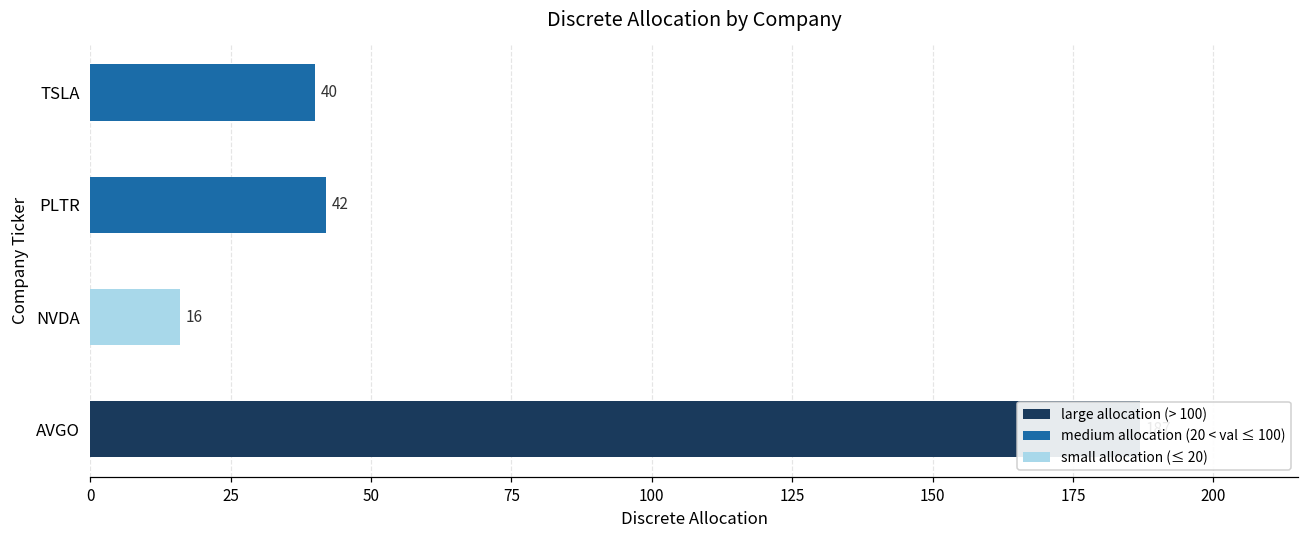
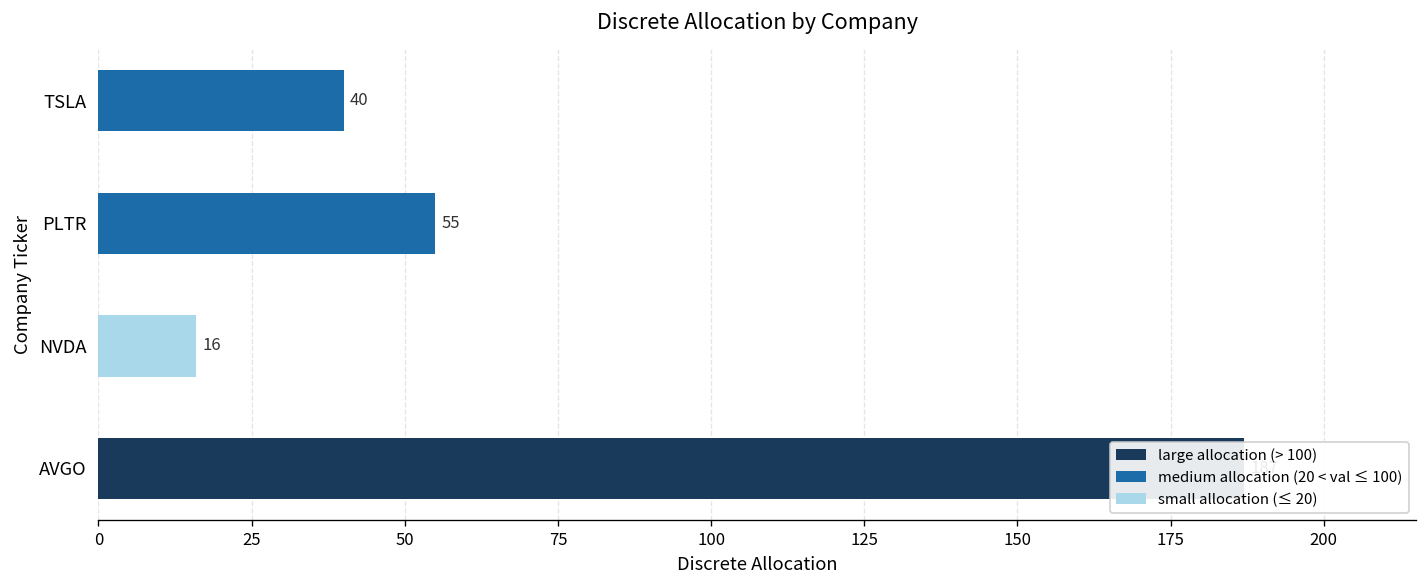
  {
    "TSLA": 40,
-   "PLTR": 42,
+   "PLTR": 55,
    "NVDA": 16
  }
